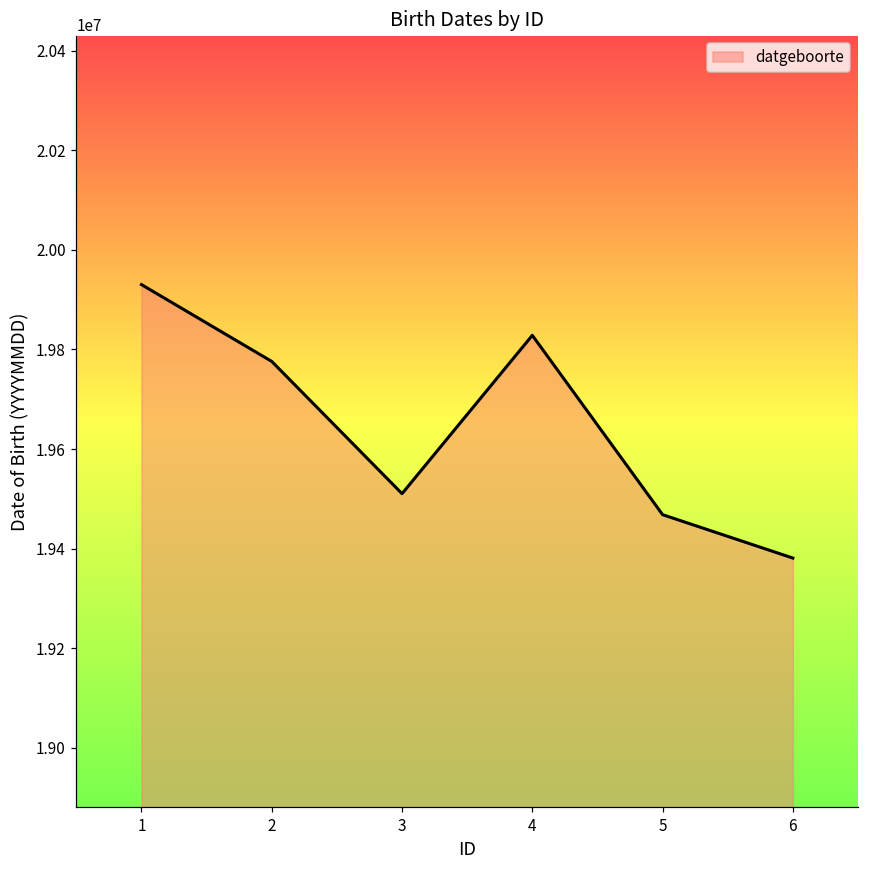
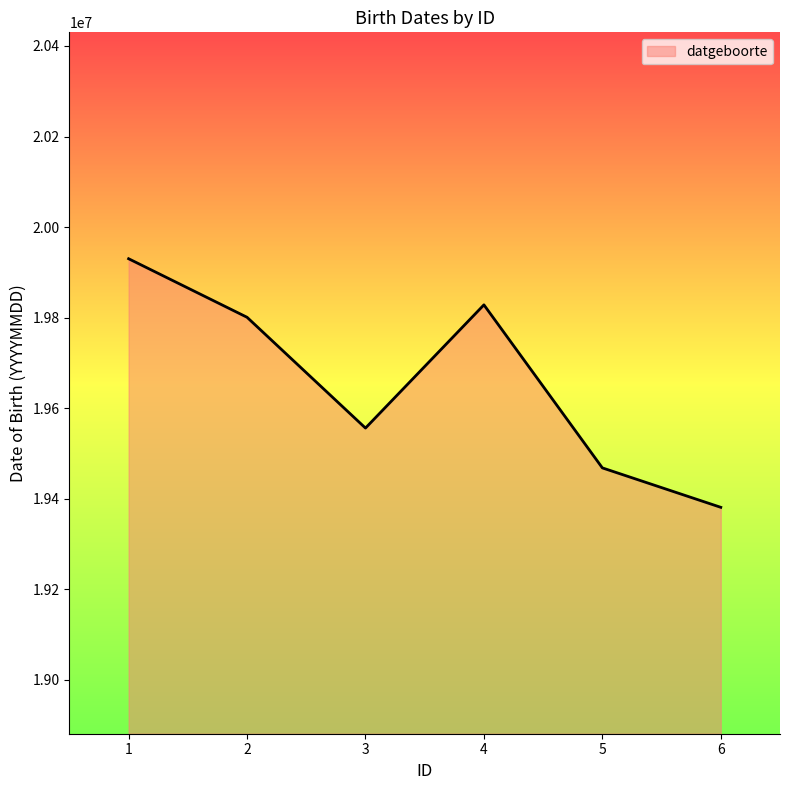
  {
    "1": 19930000,
-   "2": 19780000,
-   "3": 19510000,
+   "2": 19800000,
+   "3": 19560000,
    "4": 19830000,
    "5": 19470000,
    "6": 19380000
  }
